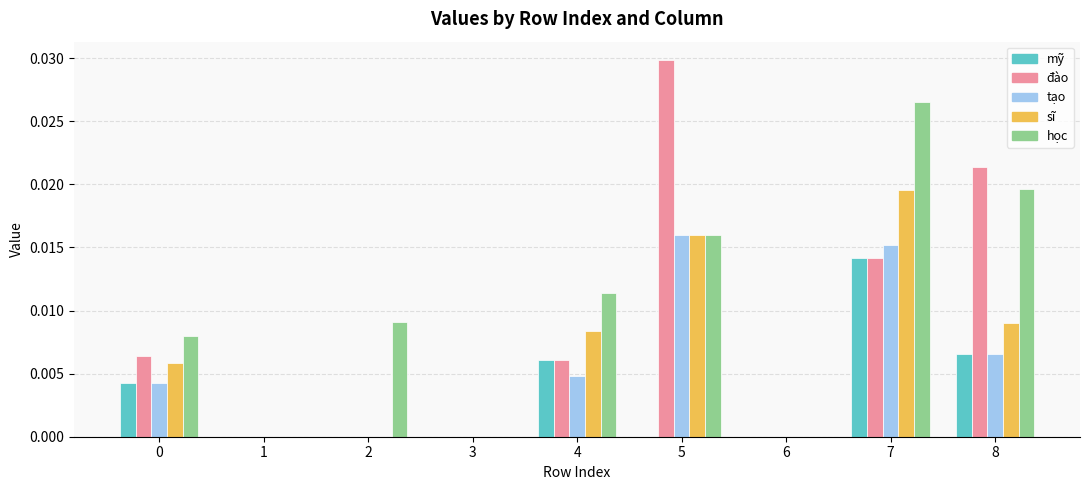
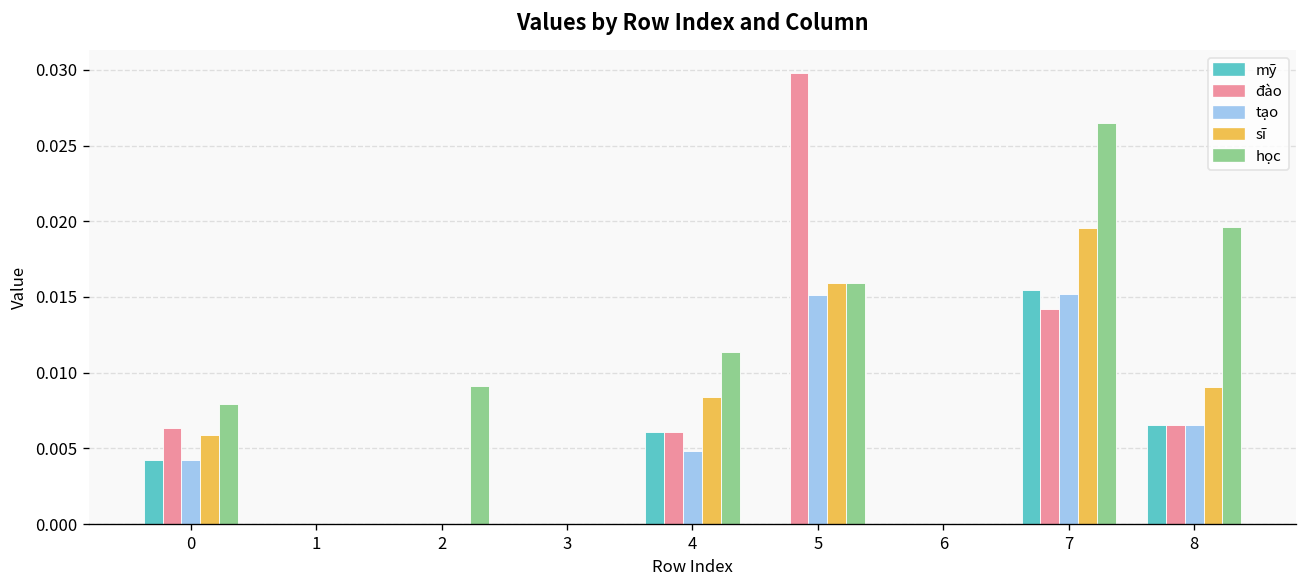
  {
    "mỹ": {
      "0": 0.0043,
      "1": 0.0000,
      "2": 0.0000,
      "3": 0.0000,
      "4": 0.0061,
      "5": 0.0000,
      "6": 0.0000,
-     "7": 0.0142,
+     "7": 0.0155,
      "8": 0.0065
    },
    "đào": {
      "0": 0.0064,
      "1": 0.0000,
      "2": 0.0000,
      "3": 0.0000,
      "4": 0.0061,
      "5": 0.0298,
      "6": 0.0000,
      "7": 0.0142,
-     "8": 0.0213
+     "8": 0.0065
    },
    "tạo": {
      "0": 0.0043,
      "1": 0.0000,
      "2": 0.0000,
      "3": 0.0000,
      "4": 0.0048,
-     "5": 0.0160,
+     "5": 0.0151,
      "6": 0.0000,
      "7": 0.0152,
      "8": 0.0065
    },
    "sĩ": {
      "0": 0.0059,
      "1": 0.0000,
      "2": 0.0000,
      "3": 0.0000,
      "4": 0.0084,
      "5": 0.0160,
      "6": 0.0000,
      "7": 0.0196,
      "8": 0.0090
    },
    "học": {
      "0": 0.0080,
      "1": 0.0000,
      "2": 0.0091,
      "3": 0.0000,
      "4": 0.0114,
      "5": 0.0160,
      "6": 0.0000,
      "7": 0.0265,
      "8": 0.0196
    }
  }
